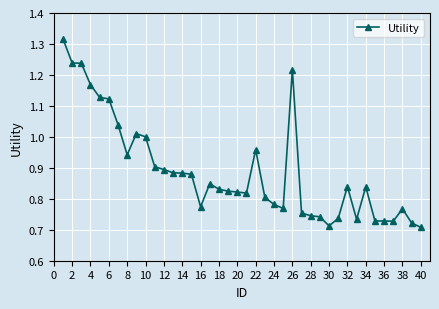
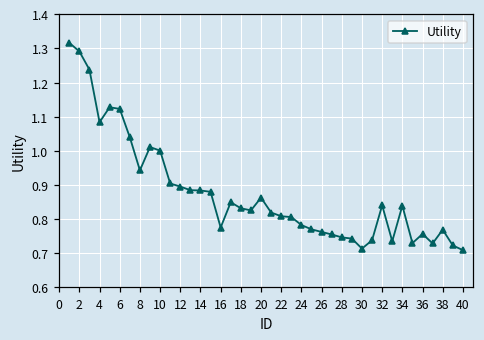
  {
-   "2": 1.24,
-   "4": 1.17,
+   "2": 1.29,
+   "4": 1.08,
    "6": 1.12,
    "8": 0.94,
    "10": 1.00,
    "12": 0.89,
    "14": 0.88,
    "16": 0.77,
    "18": 0.83,
-   "20": 0.82,
-   "22": 0.96,
+   "20": 0.86,
+   "22": 0.81,
    "24": 0.78,
-   "26": 1.22,
+   "26": 0.76,
    "28": 0.75,
    "30": 0.71,
    "32": 0.84,
    "34": 0.84,
-   "36": 0.73,
+   "36": 0.76,
    "38": 0.77,
    "40": 0.71
  }
